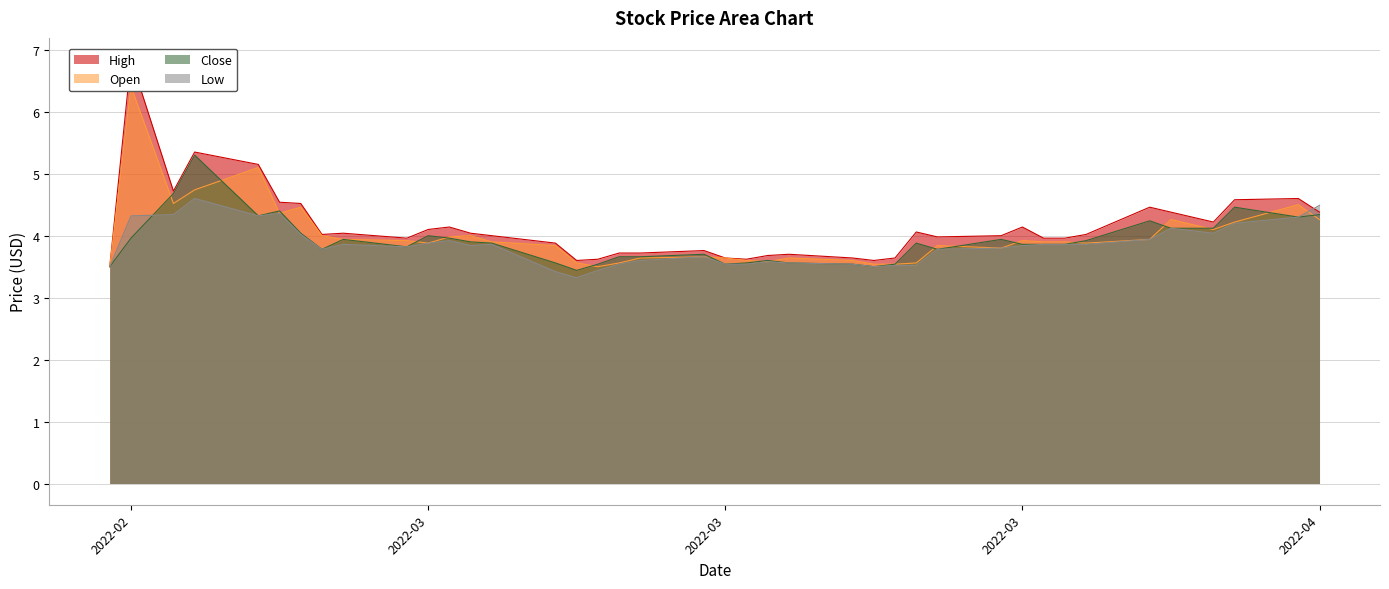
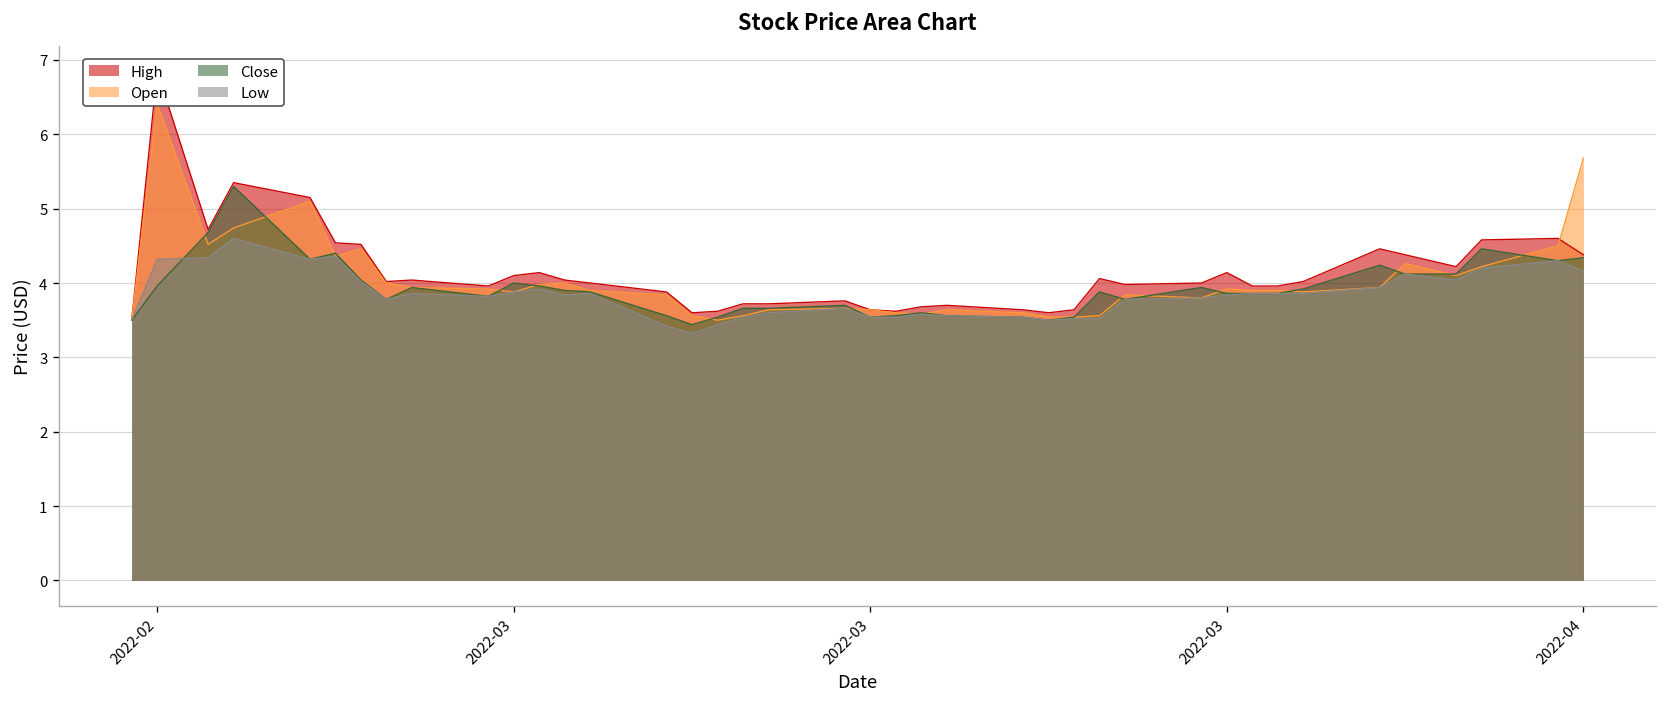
  {
    "Open": {
-     "2022-04": 4.3
+     "2022-04": 5.7
    },
    "Close": {
      "2022-02": 4.0
    },
    "Low": {
      "2022-02": 4.3,
-     "2022-04": 4.5
+     "2022-04": 4.2
    }
  }
